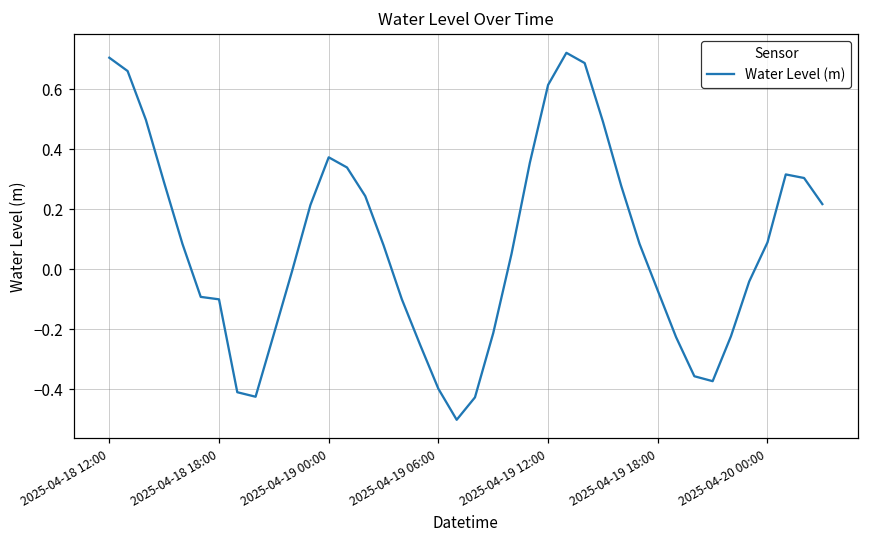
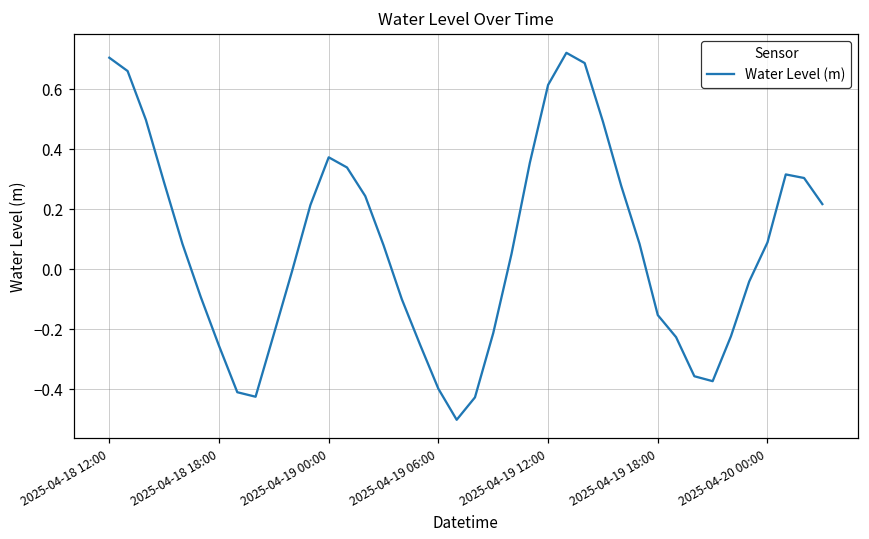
  {
    "2025-04-18 12:00": 0.71,
-   "2025-04-18 18:00": -0.10,
+   "2025-04-18 18:00": -0.26,
    "2025-04-19 00:00": 0.37,
    "2025-04-19 06:00": -0.40,
    "2025-04-19 12:00": 0.61,
-   "2025-04-19 18:00": -0.07,
+   "2025-04-19 18:00": -0.15,
    "2025-04-20 00:00": 0.09
  }
